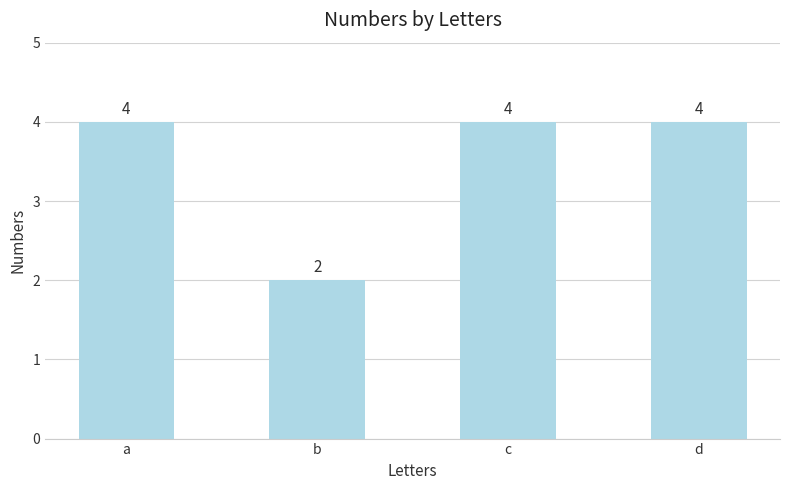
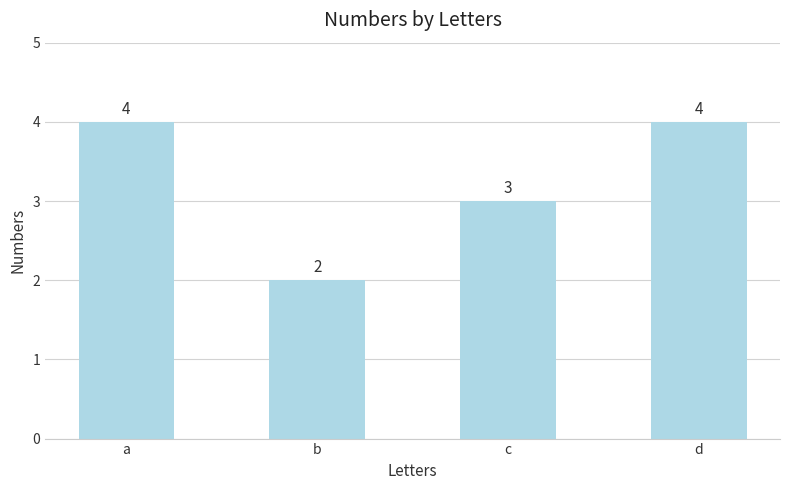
  {
    "a": 4,
    "b": 2,
-   "c": 4,
+   "c": 3,
    "d": 4
  }
